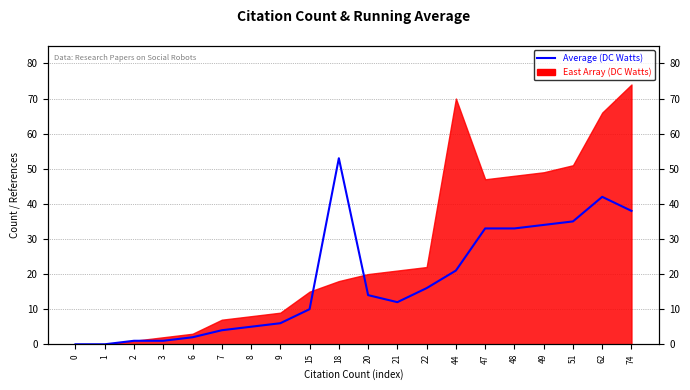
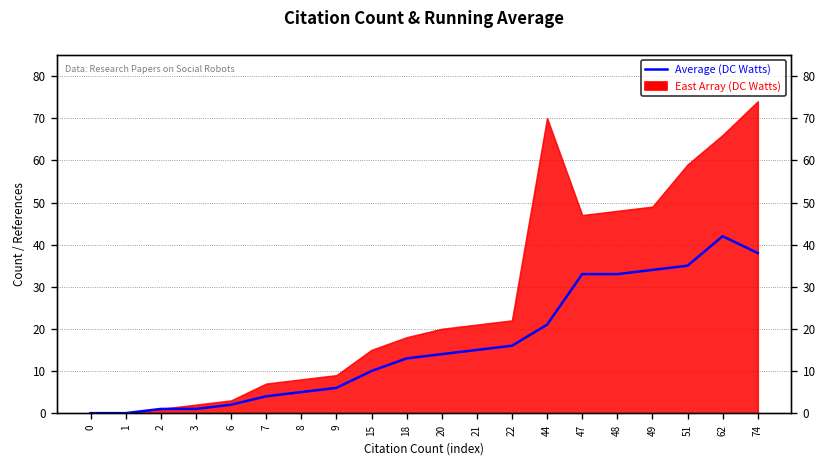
  {
    "Average (DC Watts)": {
      "3": 1,
      "6": 2,
      "7": 4,
      "8": 5,
      "9": 6,
      "15": 10,
-     "18": 53,
+     "18": 13,
      "20": 14,
-     "21": 12,
+     "21": 15,
      "22": 16,
      "44": 21,
      "47": 33,
      "48": 33,
      "49": 34,
      "51": 35,
      "62": 42,
      "74": 38
    },
    "East Array (DC Watts)": {
      "3": 2,
      "6": 3,
      "7": 7,
      "8": 8,
      "9": 9,
      "15": 15,
      "18": 18,
      "20": 20,
      "21": 21,
      "22": 22,
      "44": 70,
      "47": 47,
      "48": 48,
      "49": 49,
-     "51": 51,
+     "51": 59,
      "62": 66,
      "74": 74
    }
  }
